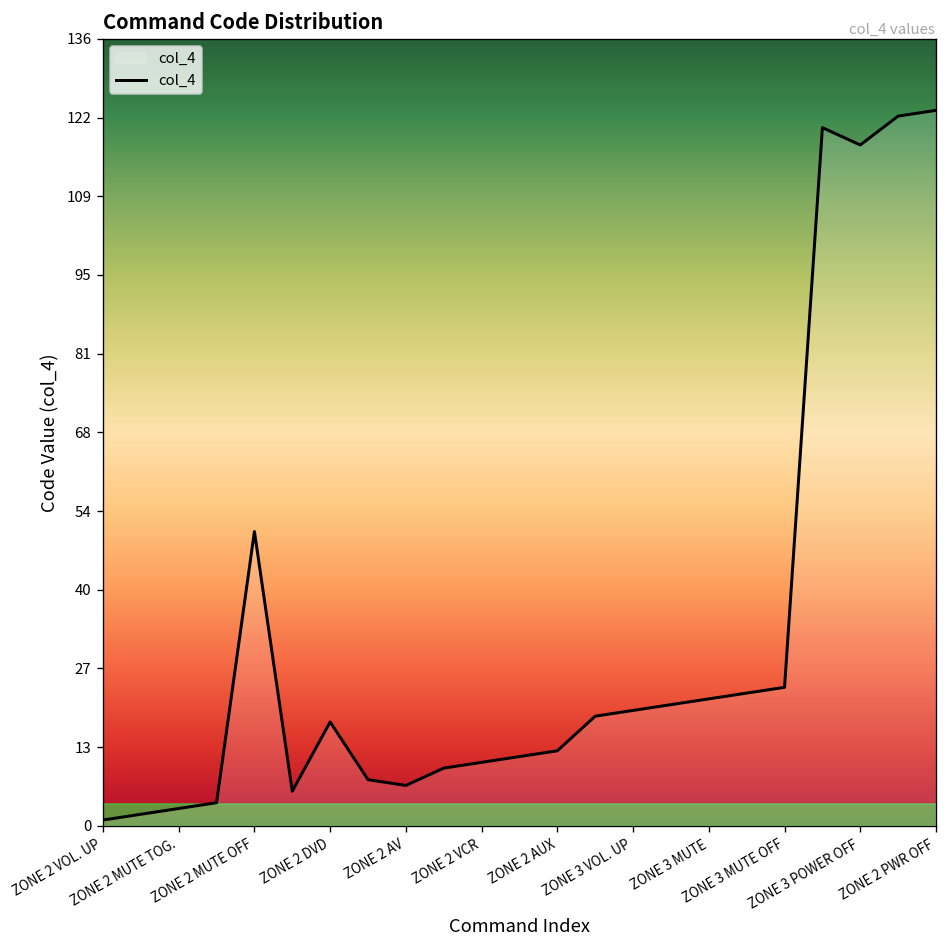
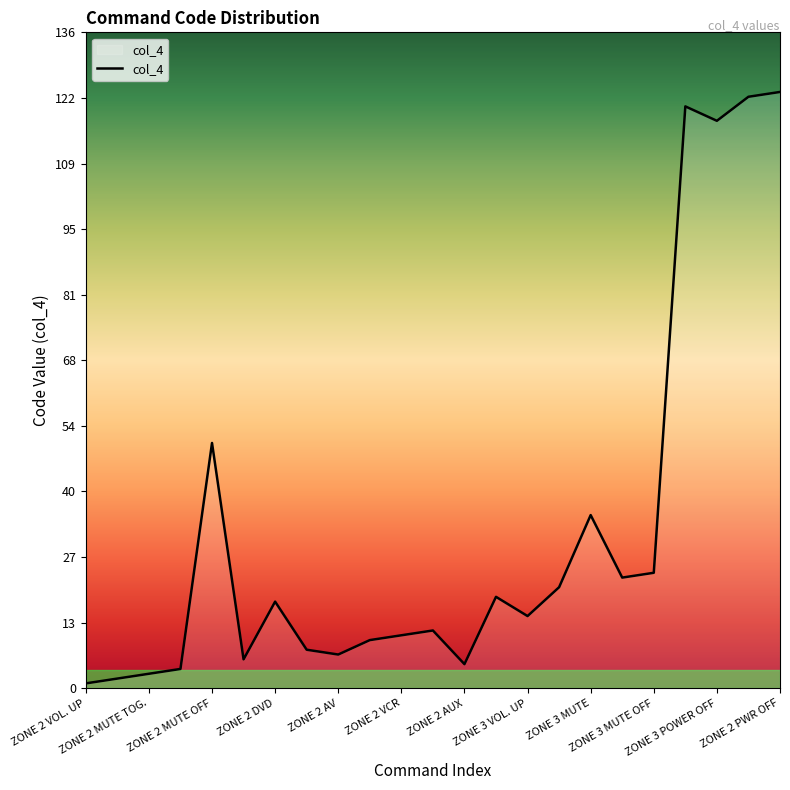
  {
    "ZONE 2 MUTE OFF": 51,
    "ZONE 2 DVD": 18,
    "ZONE 2 AV": 7,
    "ZONE 2 VCR": 11,
-   "ZONE 2 AUX": 13,
-   "ZONE 3 VOL. UP": 20,
-   "ZONE 3 MUTE": 22,
+   "ZONE 2 AUX": 5,
+   "ZONE 3 VOL. UP": 15,
+   "ZONE 3 MUTE": 36,
    "ZONE 3 MUTE OFF": 24,
    "ZONE 3 POWER OFF": 118,
    "ZONE 2 PWR OFF": 124
  }
